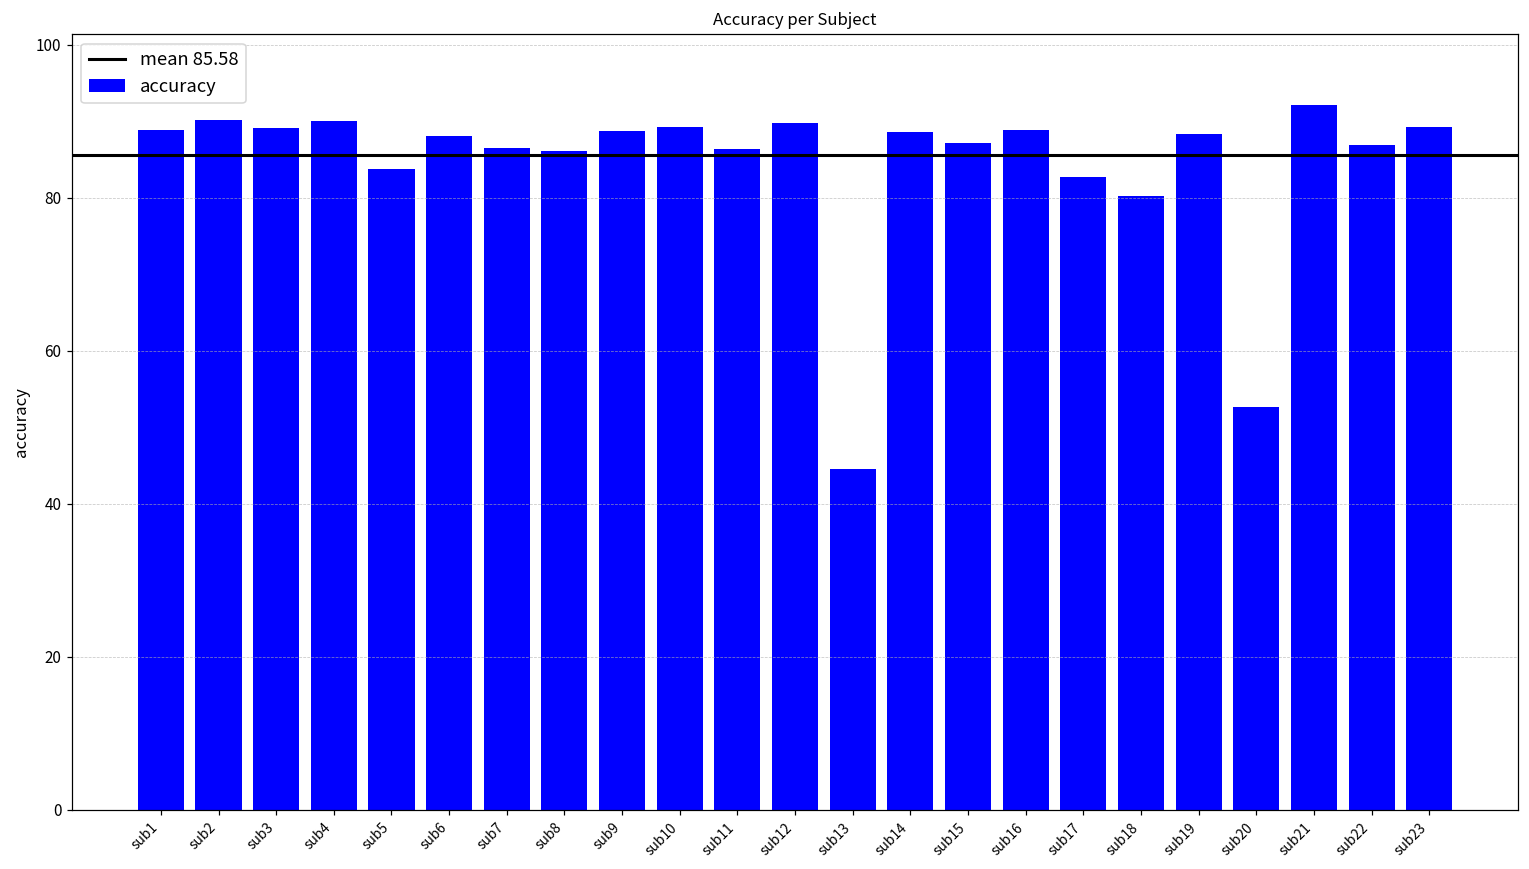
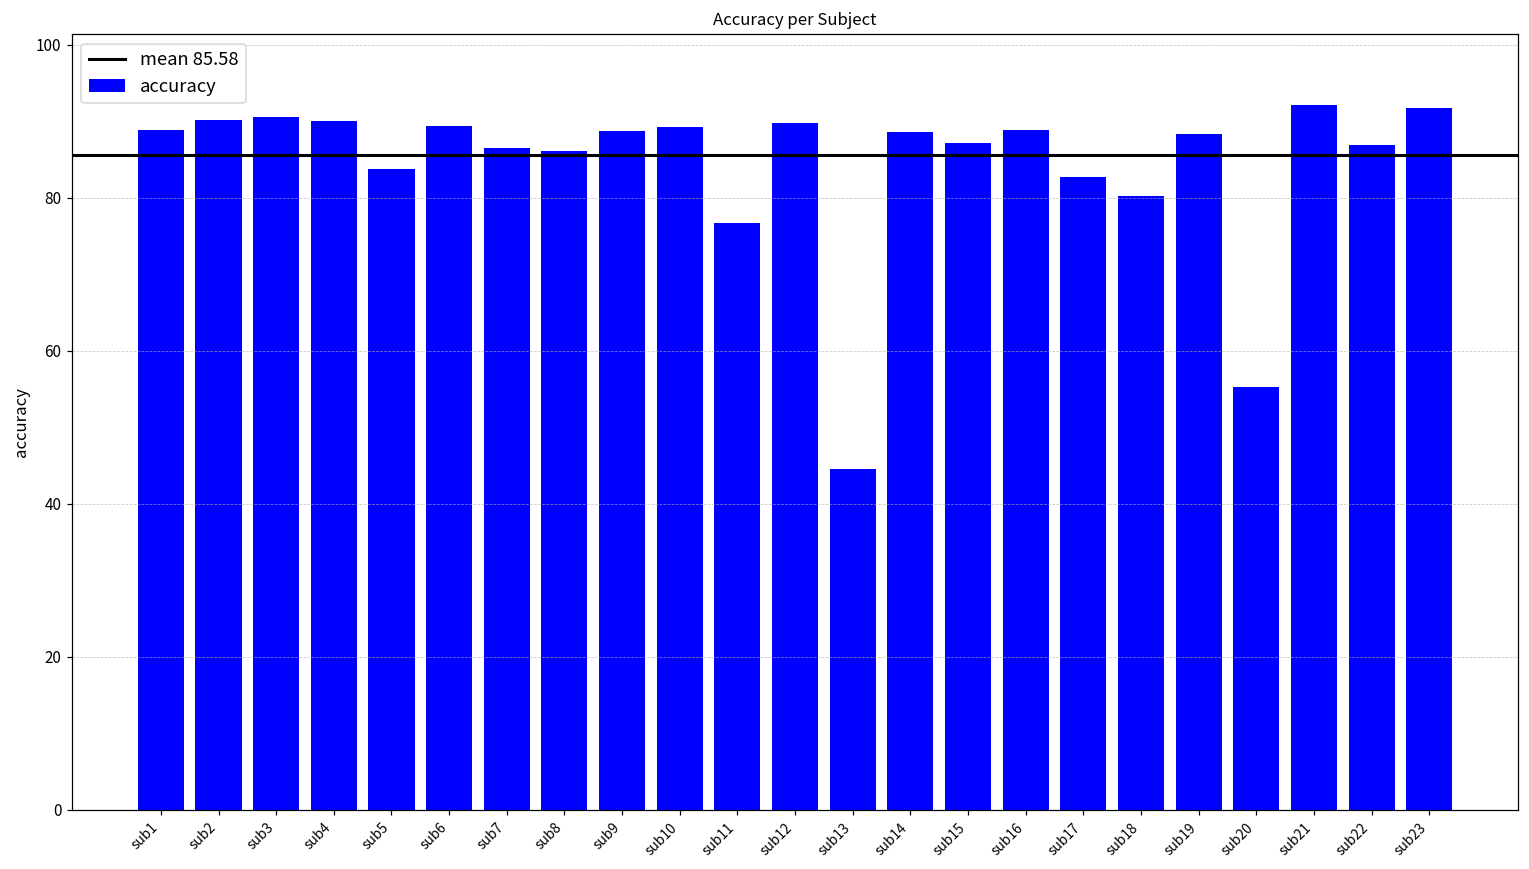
  {
    "sub1": 89,
    "sub2": 90,
-   "sub3": 89,
+   "sub3": 91,
    "sub4": 90,
    "sub5": 84,
-   "sub6": 88,
+   "sub6": 89,
    "sub7": 87,
    "sub8": 86,
    "sub9": 89,
    "sub10": 89,
-   "sub11": 86,
+   "sub11": 77,
    "sub12": 90,
    "sub13": 45,
    "sub14": 89,
    "sub15": 87,
    "sub16": 89,
    "sub17": 83,
    "sub18": 80,
    "sub19": 88,
-   "sub20": 53,
+   "sub20": 55,
    "sub21": 92,
    "sub22": 87,
-   "sub23": 89
+   "sub23": 92
  }
